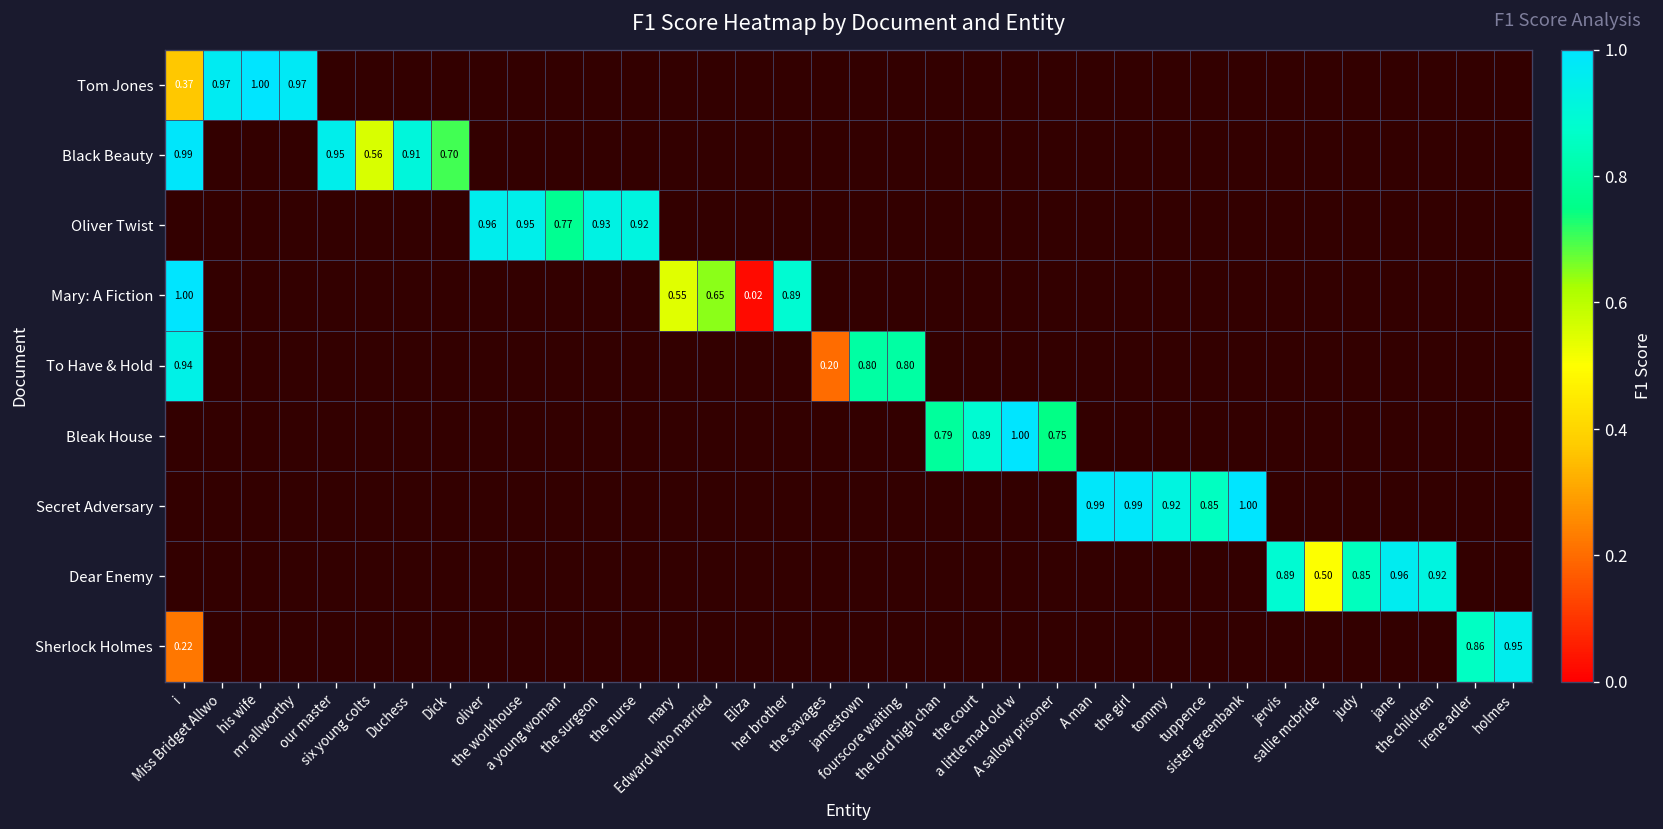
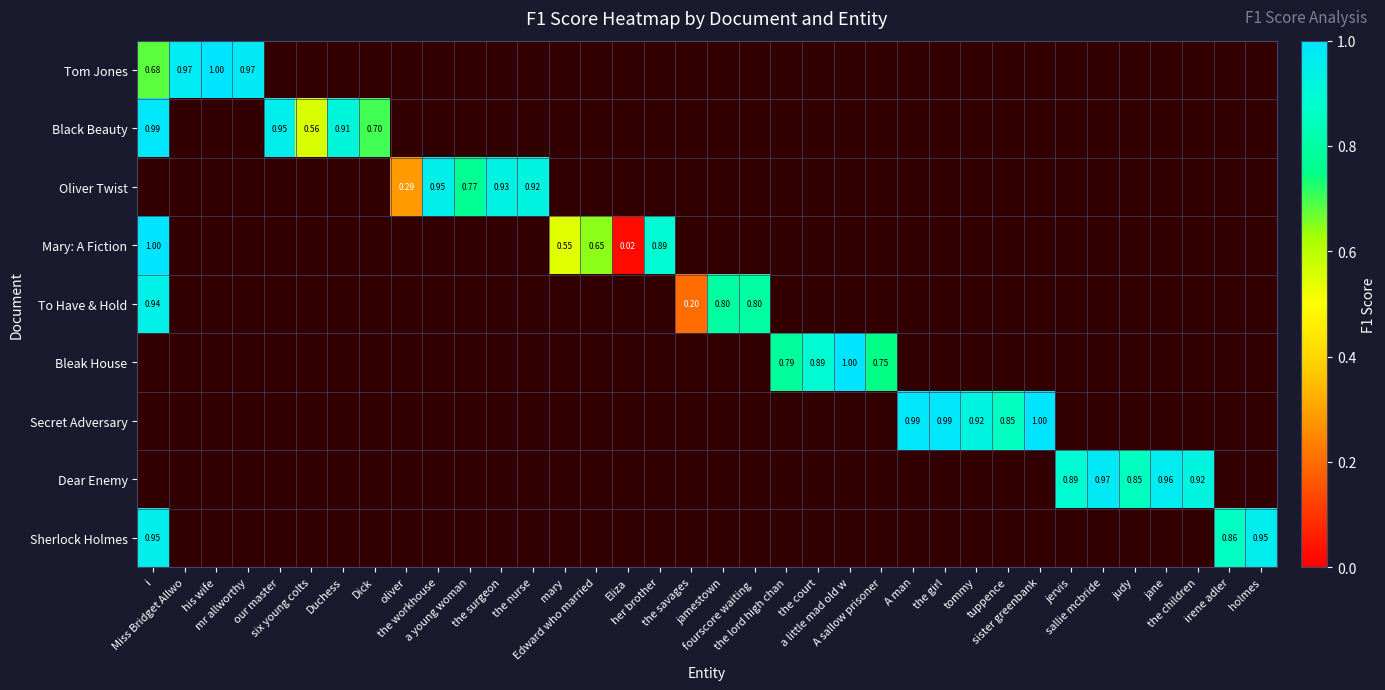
  {
    "Tom Jones": {
-     "i": 0.37,
+     "i": 0.68,
      "Miss Bridget Allwo": 0.97,
      "his wife": 1.00,
      "mr allworthy": 0.97
    },
    "Black Beauty": {
      "i": 0.99,
      "our master": 0.95,
      "six young colts": 0.56,
      "Duchess": 0.91,
      "Dick": 0.70
    },
    "Oliver Twist": {
-     "oliver": 0.96,
+     "oliver": 0.29,
      "the workhouse": 0.95,
      "a young woman": 0.77,
      "the surgeon": 0.93,
      "the nurse": 0.92
    },
    "Mary: A Fiction": {
      "i": 1.00,
      "mary": 0.55,
      "Edward who married": 0.65,
      "Eliza": 0.02,
      "her brother": 0.89
    },
    "To Have & Hold": {
      "i": 0.94,
      "the savages": 0.20,
      "jamestown": 0.80,
      "fourscore waiting": 0.80
    },
    "Bleak House": {
      "the lord high chan": 0.79,
      "the court": 0.89,
      "a little mad old w": 1.00,
      "A sallow prisoner": 0.75
    },
    "Secret Adversary": {
      "A man": 0.99,
      "the girl": 0.99,
      "tommy": 0.92,
      "tuppence": 0.85,
      "sister greenbank": 1.00
    },
    "Dear Enemy": {
      "jervis": 0.89,
-     "sallie mcbride": 0.50,
+     "sallie mcbride": 0.97,
      "judy": 0.85,
      "jane": 0.96,
      "the children": 0.92
    },
    "Sherlock Holmes": {
-     "i": 0.22,
+     "i": 0.95,
      "irene adler": 0.86,
      "holmes": 0.95
    }
  }
